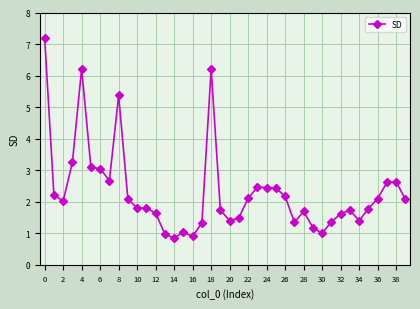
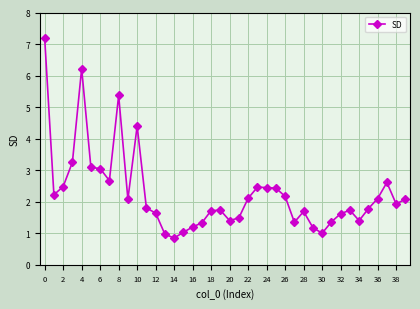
  {
    "0": 7.2,
-   "2": 2.0,
+   "2": 2.5,
    "4": 6.2,
    "6": 3.1,
    "8": 5.4,
-   "10": 1.8,
+   "10": 4.4,
    "12": 1.6,
    "14": 0.9,
-   "16": 0.9,
-   "18": 6.2,
+   "16": 1.2,
+   "18": 1.7,
    "20": 1.4,
    "22": 2.1,
    "24": 2.5,
    "26": 2.2,
    "28": 1.7,
    "30": 1.0,
    "32": 1.6,
    "34": 1.4,
    "36": 2.1,
-   "38": 2.6
+   "38": 1.9
  }
